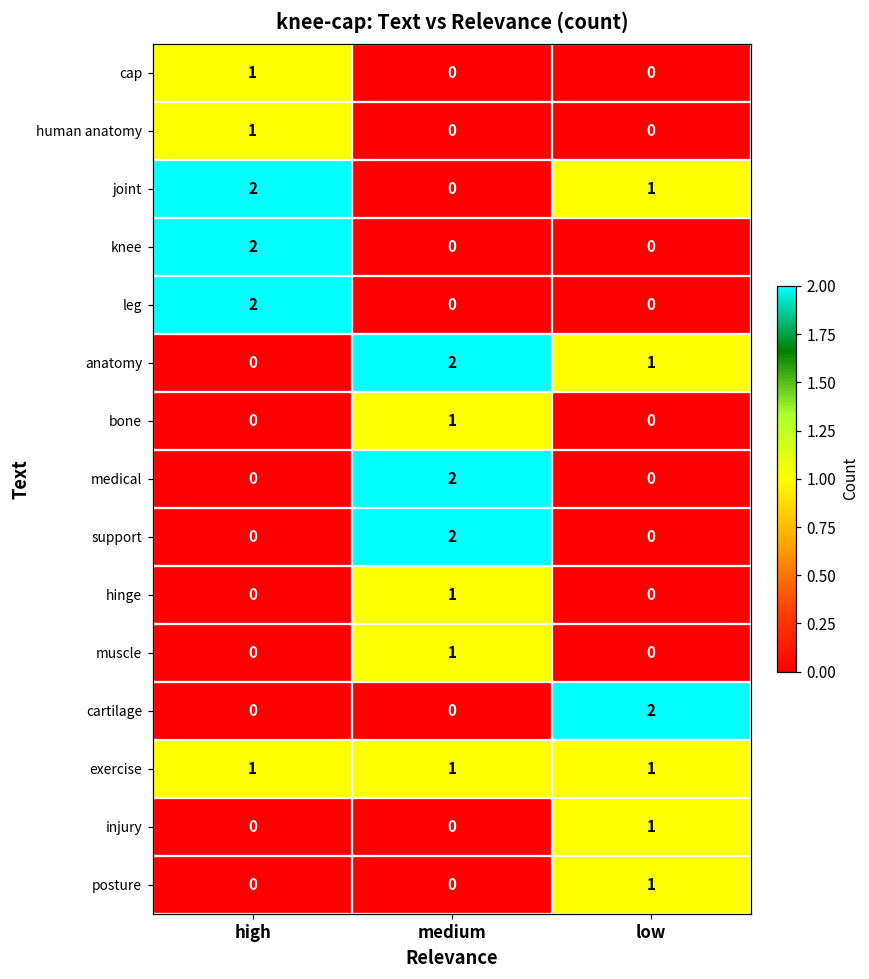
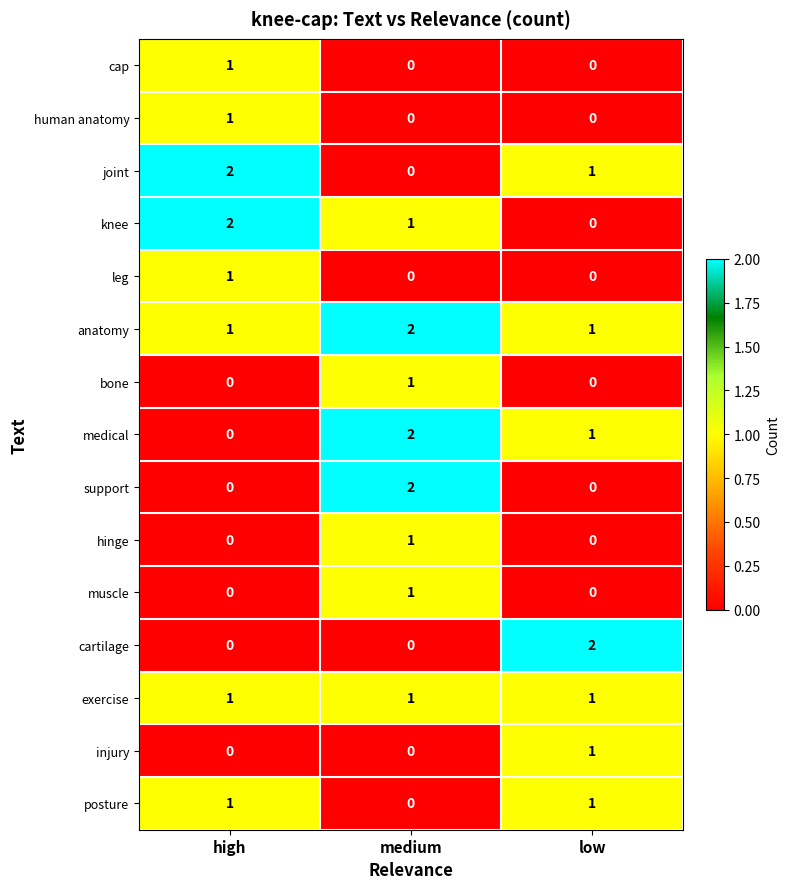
  {
    "cap": {
      "high": 1,
      "medium": 0,
      "low": 0
    },
    "human anatomy": {
      "high": 1,
      "medium": 0,
      "low": 0
    },
    "joint": {
      "high": 2,
      "medium": 0,
      "low": 1
    },
    "knee": {
      "high": 2,
-     "medium": 0,
+     "medium": 1,
      "low": 0
    },
    "leg": {
-     "high": 2,
+     "high": 1,
      "medium": 0,
      "low": 0
    },
    "anatomy": {
-     "high": 0,
+     "high": 1,
      "medium": 2,
      "low": 1
    },
    "bone": {
      "high": 0,
      "medium": 1,
      "low": 0
    },
    "medical": {
      "high": 0,
      "medium": 2,
-     "low": 0
+     "low": 1
    },
    "support": {
      "high": 0,
      "medium": 2,
      "low": 0
    },
    "hinge": {
      "high": 0,
      "medium": 1,
      "low": 0
    },
    "muscle": {
      "high": 0,
      "medium": 1,
      "low": 0
    },
    "cartilage": {
      "high": 0,
      "medium": 0,
      "low": 2
    },
    "exercise": {
      "high": 1,
      "medium": 1,
      "low": 1
    },
    "injury": {
      "high": 0,
      "medium": 0,
      "low": 1
    },
    "posture": {
-     "high": 0,
+     "high": 1,
      "medium": 0,
      "low": 1
    }
  }
